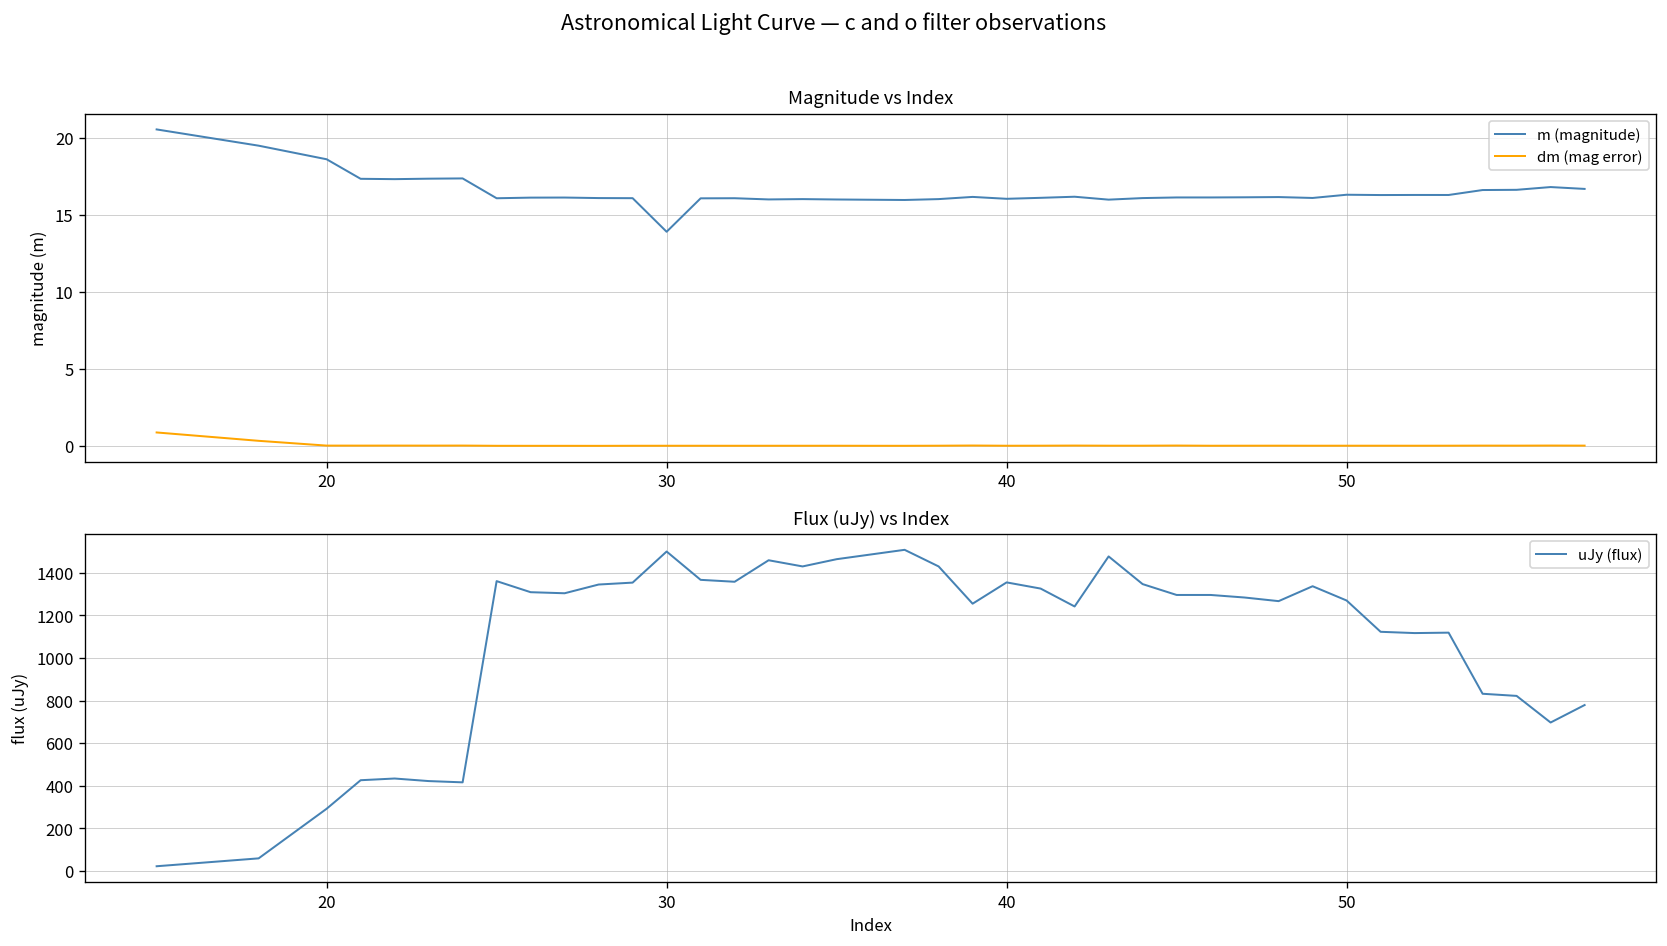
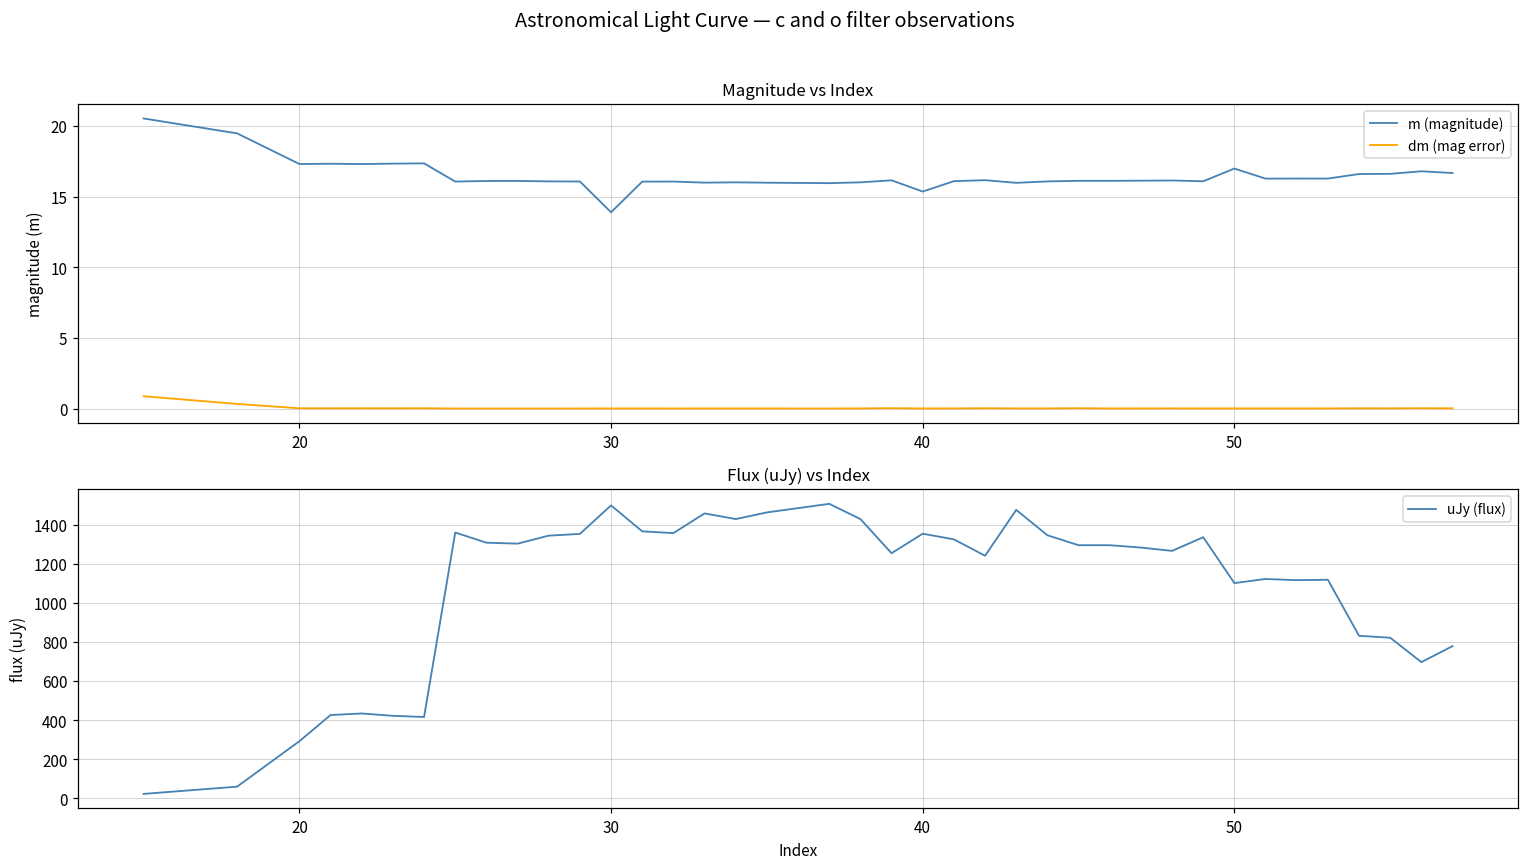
  {
    "Magnitude vs Index": {
      "m (magnitude)": {
-       "20": 18.6,
+       "20": 17.3,
        "30": 13.9,
-       "40": 16.0,
-       "50": 16.3
+       "40": 15.4,
+       "50": 17.0
      },
      "dm (mag error)": {
        "20": 0.0,
        "30": 0.0,
        "40": 0.0,
        "50": 0.0
      }
    },
    "Flux (uJy) vs Index": {
      "20": 290,
      "30": 1500,
      "40": 1360,
-     "50": 1270
+     "50": 1100
    }
  }
